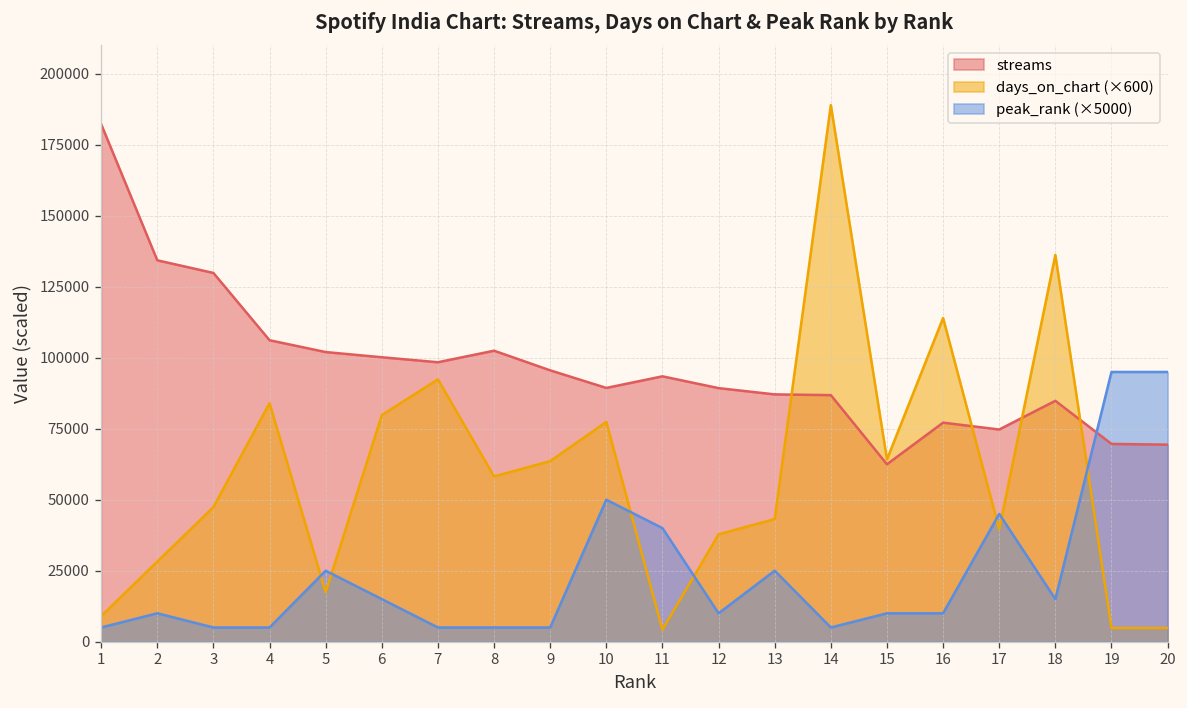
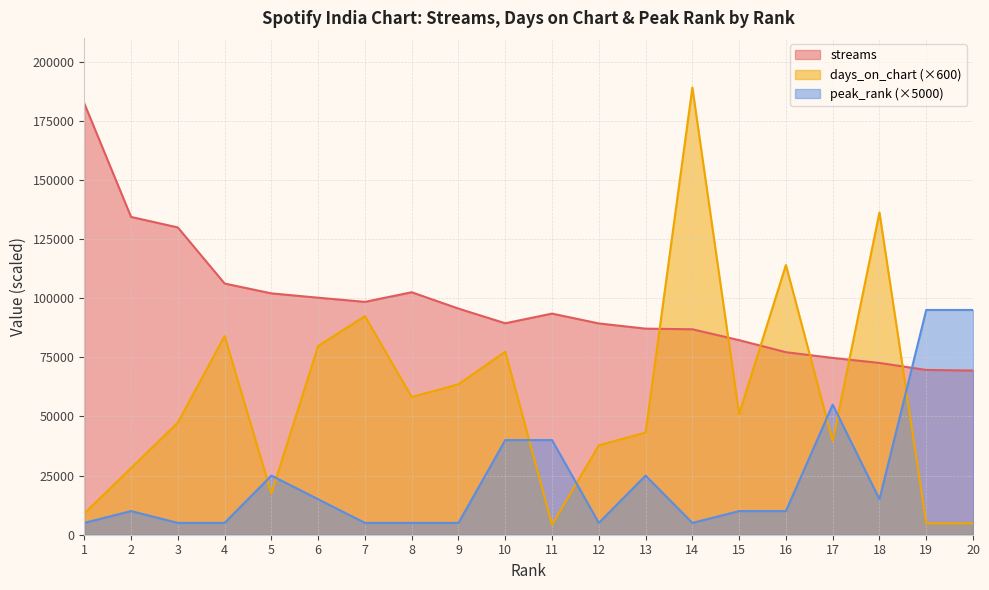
  {
    "streams": {
      "1": 182000,
      "2": 134000,
      "3": 130000,
      "4": 106000,
      "5": 102000,
      "6": 100000,
      "7": 98000,
      "8": 102000,
      "9": 96000,
      "10": 89000,
      "11": 93000,
      "12": 89000,
      "13": 87000,
      "14": 87000,
-     "15": 62000,
+     "15": 82000,
      "16": 77000,
      "17": 75000,
-     "18": 85000,
+     "18": 73000,
      "19": 70000,
      "20": 69000
    },
    "days_on_chart (×600)": {
      "1": 9000,
      "2": 28000,
      "3": 47000,
      "4": 84000,
      "5": 17000,
      "6": 80000,
      "7": 92000,
      "8": 58000,
      "9": 64000,
      "10": 77000,
      "11": 4000,
      "12": 38000,
      "13": 43000,
      "14": 189000,
-     "15": 64000,
+     "15": 51000,
      "16": 114000,
      "17": 40000,
      "18": 136000,
      "19": 5000,
      "20": 5000
    },
    "peak_rank (×5000)": {
      "1": 5000,
      "2": 10000,
      "3": 5000,
      "4": 5000,
      "5": 25000,
      "6": 15000,
      "7": 5000,
      "8": 5000,
      "9": 5000,
-     "10": 50000,
+     "10": 40000,
      "11": 40000,
-     "12": 10000,
+     "12": 5000,
      "13": 25000,
      "14": 5000,
      "15": 10000,
      "16": 10000,
-     "17": 45000,
+     "17": 55000,
      "18": 15000,
      "19": 95000,
      "20": 95000
    }
  }
